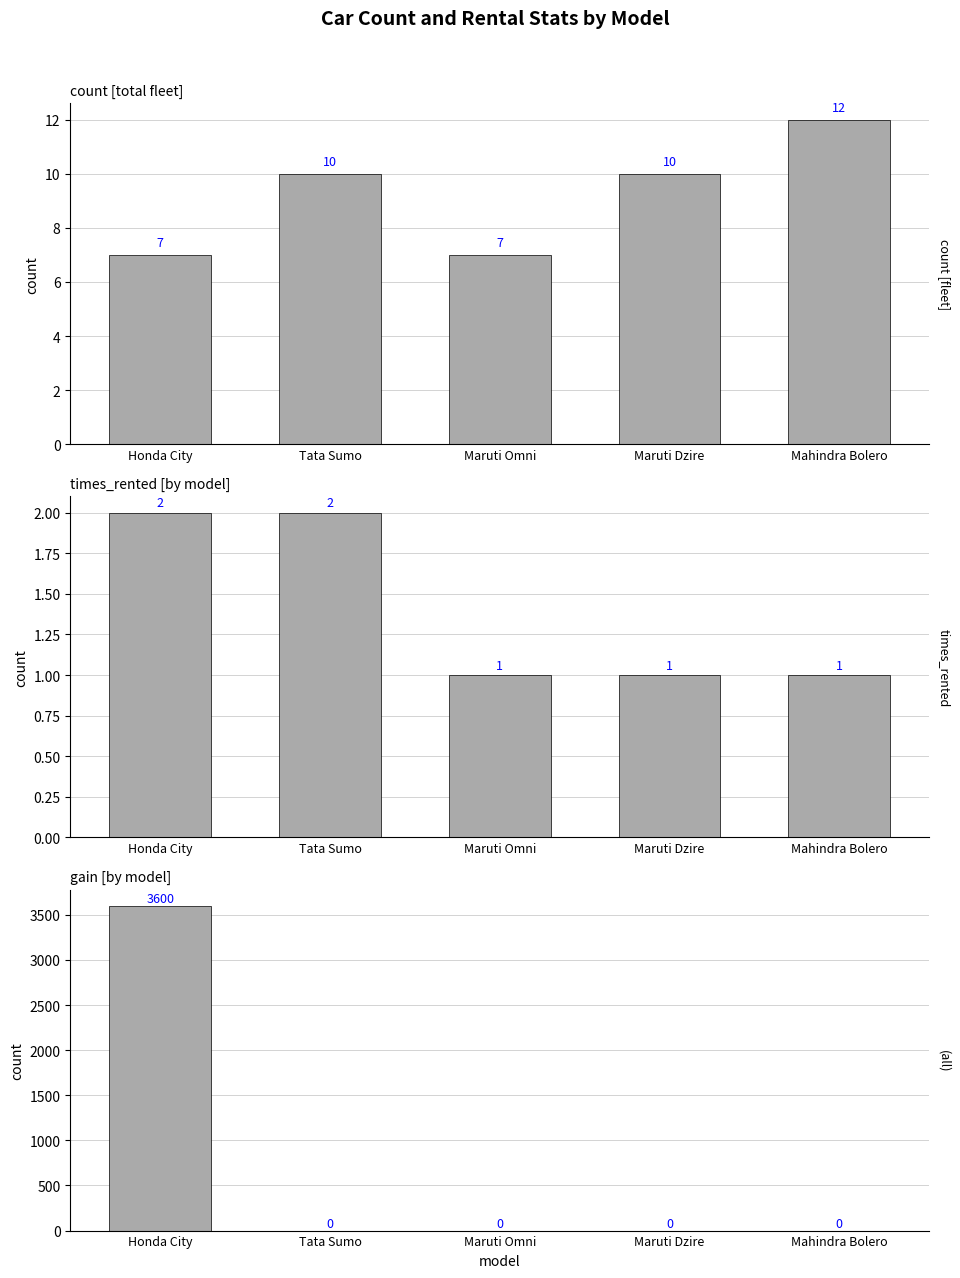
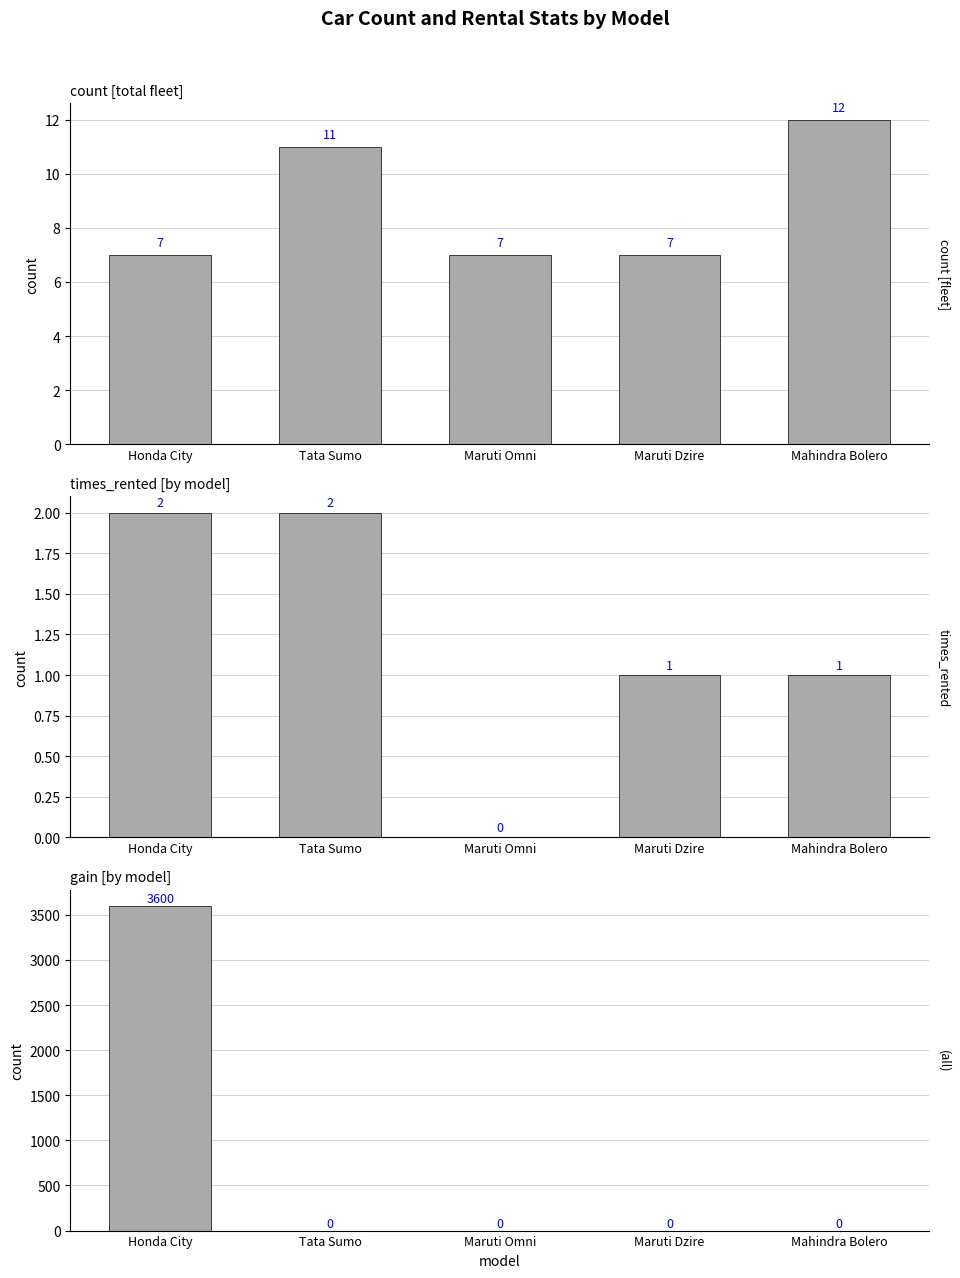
  {
    "count [total fleet]": {
      "Honda City": 7,
-     "Tata Sumo": 10,
+     "Tata Sumo": 11,
      "Maruti Omni": 7,
-     "Maruti Dzire": 10,
+     "Maruti Dzire": 7,
      "Mahindra Bolero": 12
    },
    "times_rented [by model]": {
      "Honda City": 2,
      "Tata Sumo": 2,
-     "Maruti Omni": 1,
+     "Maruti Omni": 0,
      "Maruti Dzire": 1,
      "Mahindra Bolero": 1
    },
    "gain [by model]": {
      "Honda City": 3600,
      "Tata Sumo": 0,
      "Maruti Omni": 0,
      "Maruti Dzire": 0,
      "Mahindra Bolero": 0
    }
  }
